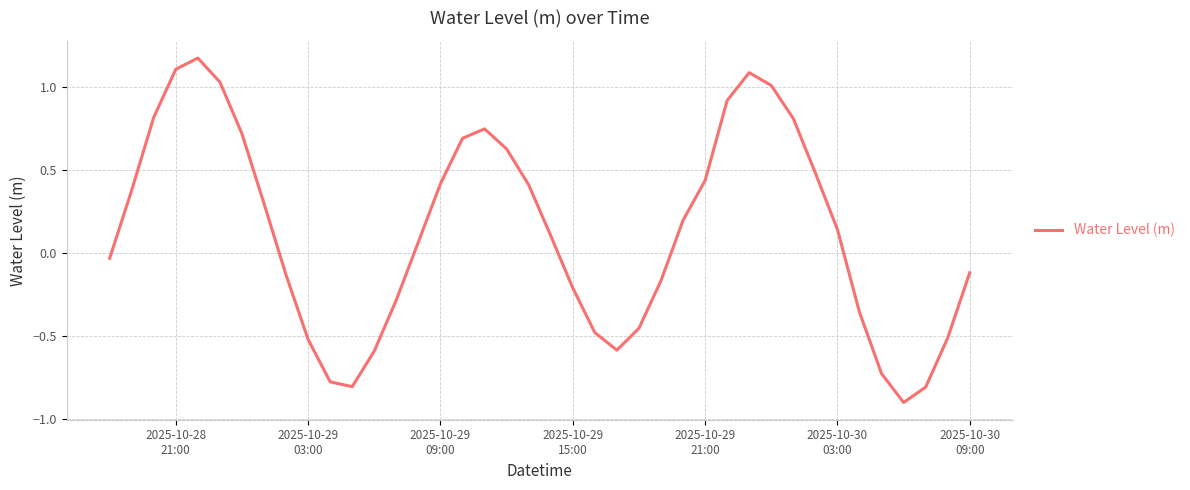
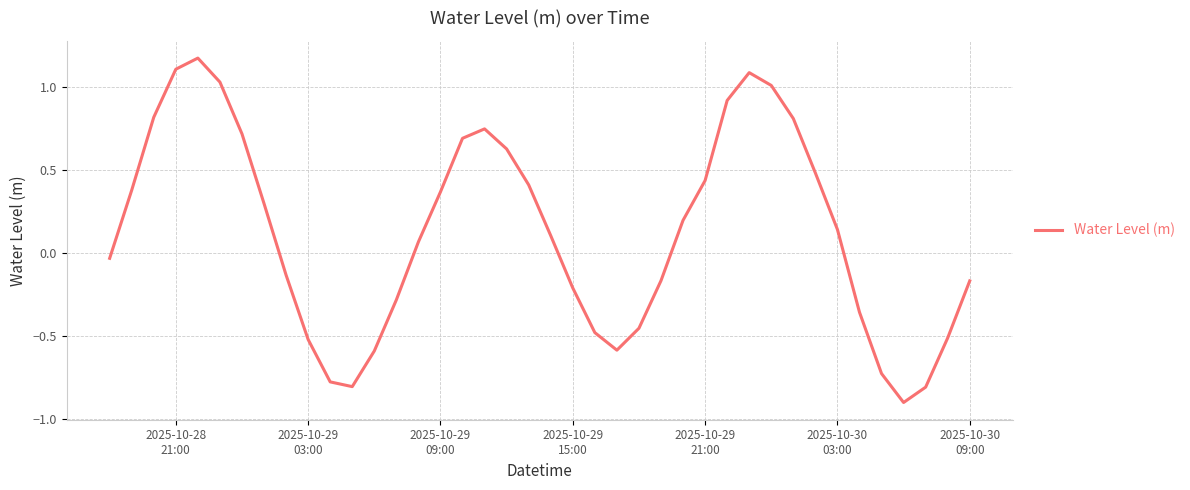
  {
    "2025-10-28 21:00": 1.10,
    "2025-10-29 03:00": -0.52,
-   "2025-10-29 09:00": 0.42,
+   "2025-10-29 09:00": 0.37,
    "2025-10-29 15:00": -0.21,
    "2025-10-29 21:00": 0.44,
    "2025-10-30 03:00": 0.14,
-   "2025-10-30 09:00": -0.12
+   "2025-10-30 09:00": -0.17
  }
